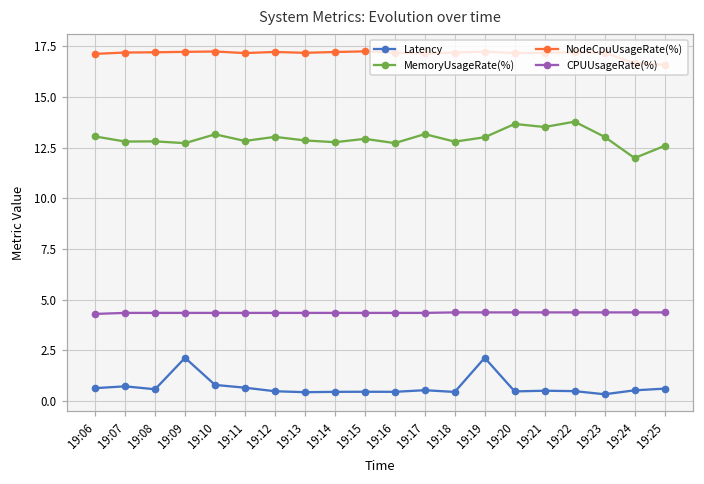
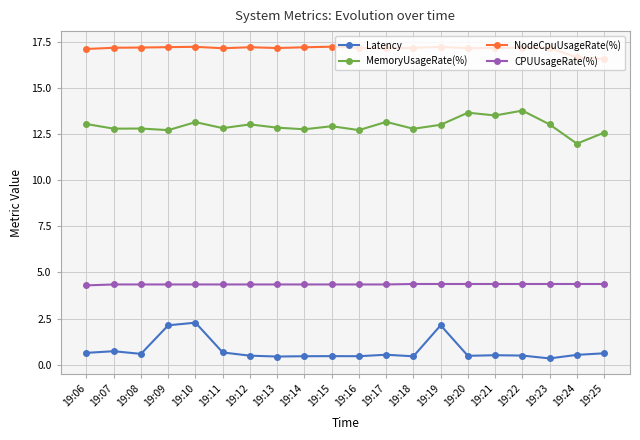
  {
    "Latency": {
      "19:06": 0.6,
      "19:07": 0.7,
      "19:08": 0.6,
      "19:09": 2.1,
-     "19:10": 0.8,
+     "19:10": 2.3,
      "19:11": 0.7,
      "19:12": 0.5,
      "19:13": 0.4,
      "19:14": 0.5,
      "19:15": 0.5,
      "19:16": 0.5,
      "19:17": 0.5,
      "19:18": 0.5,
      "19:19": 2.1,
      "19:20": 0.5,
      "19:21": 0.5,
      "19:22": 0.5,
      "19:23": 0.3,
      "19:24": 0.5,
      "19:25": 0.6
    },
    "MemoryUsageRate(%)": {
      "19:06": 13.1,
      "19:07": 12.8,
      "19:08": 12.8,
      "19:09": 12.7,
      "19:10": 13.2,
      "19:11": 12.8,
      "19:12": 13.0,
      "19:13": 12.9,
      "19:14": 12.8,
      "19:15": 12.9,
      "19:16": 12.7,
      "19:17": 13.2,
      "19:18": 12.8,
      "19:19": 13.0,
      "19:20": 13.7,
      "19:21": 13.5,
      "19:22": 13.8,
      "19:23": 13.0,
      "19:24": 12.0,
      "19:25": 12.6
    },
    "NodeCpuUsageRate(%)": {
      "19:06": 17.1,
      "19:07": 17.2,
      "19:08": 17.2,
      "19:09": 17.2,
      "19:10": 17.2,
      "19:11": 17.2,
      "19:12": 17.2,
      "19:13": 17.2,
      "19:14": 17.2,
      "19:15": 17.3
    },
    "CPUUsageRate(%)": {
      "19:06": 4.3,
      "19:07": 4.4,
      "19:08": 4.4,
      "19:09": 4.4,
      "19:10": 4.4,
      "19:11": 4.4,
      "19:12": 4.4,
      "19:13": 4.4,
      "19:14": 4.4,
      "19:15": 4.4,
      "19:16": 4.4,
      "19:17": 4.4,
      "19:18": 4.4,
      "19:19": 4.4,
      "19:20": 4.4,
      "19:21": 4.4,
      "19:22": 4.4,
      "19:23": 4.4,
      "19:24": 4.4,
      "19:25": 4.4
    }
  }
